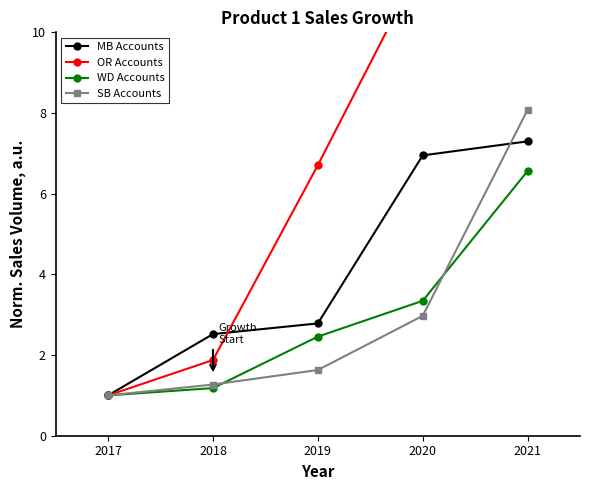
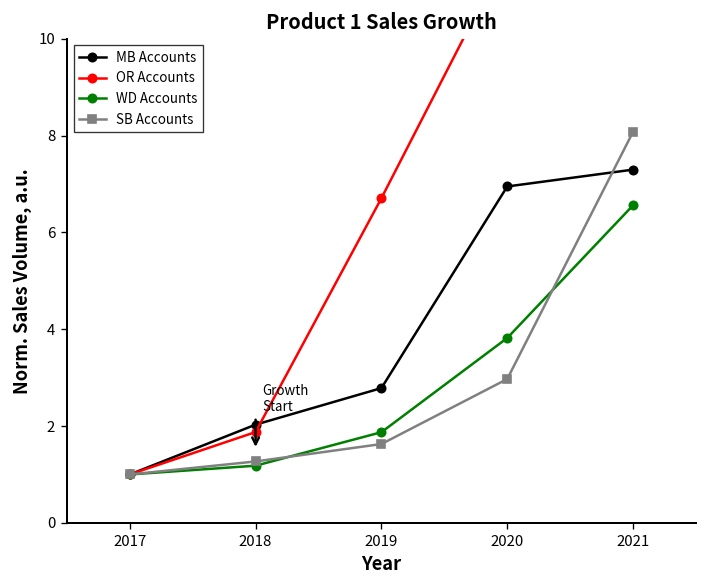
  {
    "MB Accounts": {
-     "2018": 2.5,
+     "2018": 2.0,
      "2019": 2.8,
      "2020": 6.9,
      "2021": 7.3
    },
    "OR Accounts": {
      "2018": 1.9,
      "2019": 6.7
    },
    "WD Accounts": {
      "2018": 1.2,
-     "2019": 2.5,
-     "2020": 3.3,
+     "2019": 1.9,
+     "2020": 3.8,
      "2021": 6.6
    },
    "SB Accounts": {
      "2018": 1.3,
      "2019": 1.6,
      "2020": 3.0,
      "2021": 8.1
    }
  }
